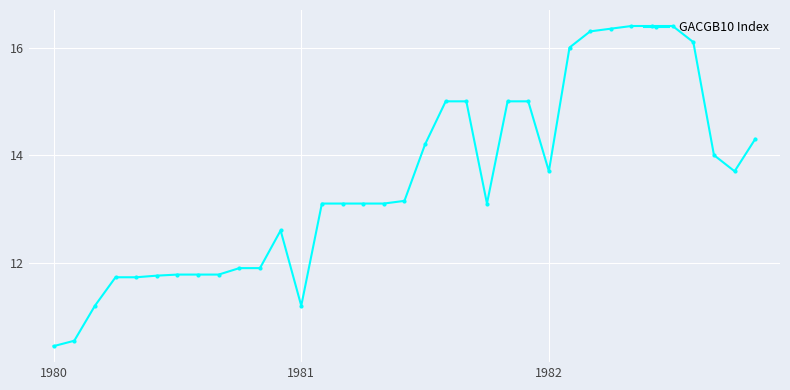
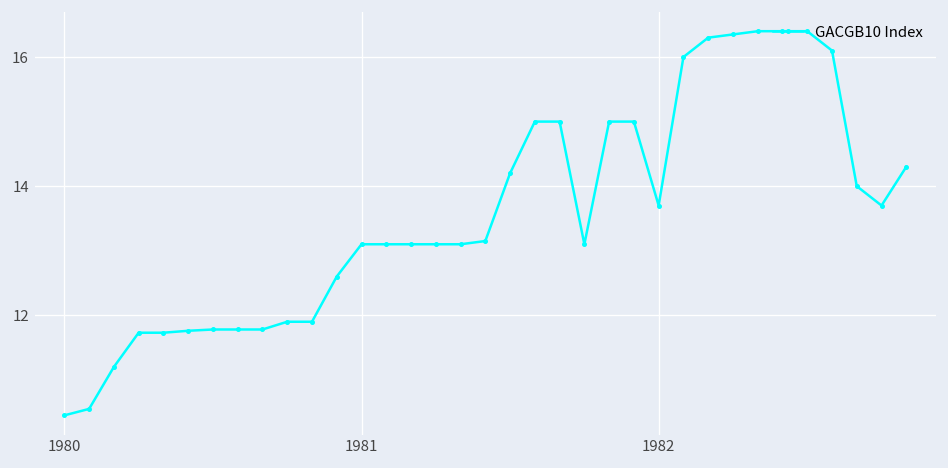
  {
    "1980": 10.5,
-   "1981": 11.2,
+   "1981": 13.1,
    "1982": 13.7
  }
